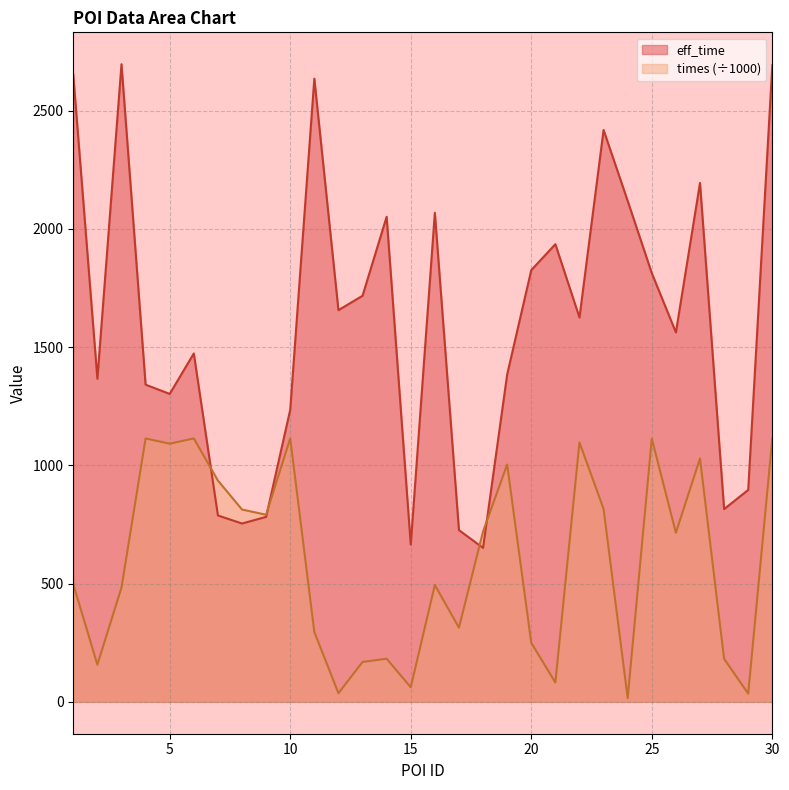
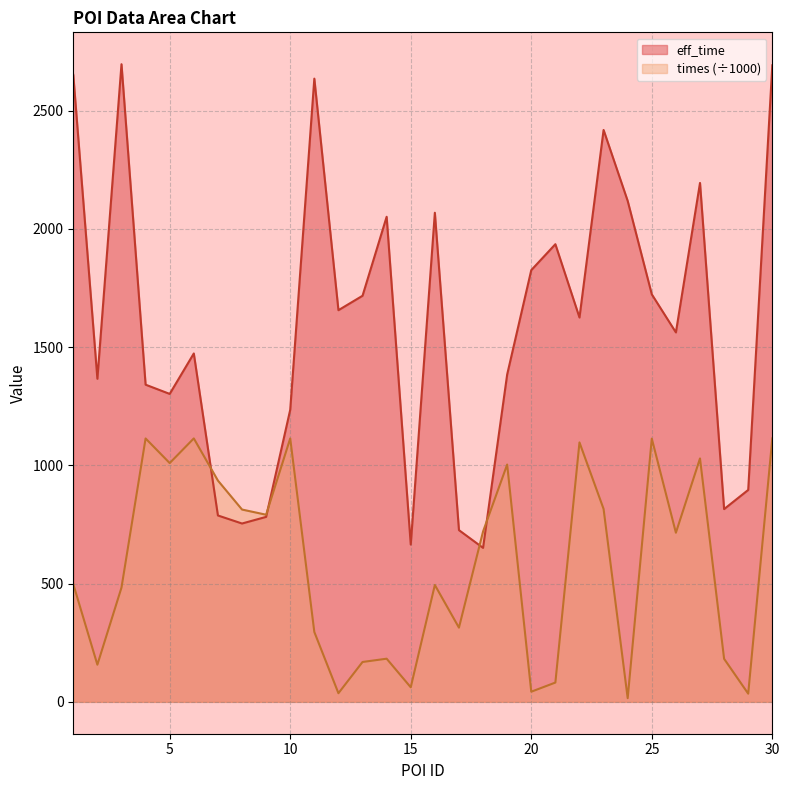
  {
    "eff_time": {
      "5": 1300,
      "10": 1240,
      "15": 670,
      "20": 1830,
-     "25": 1810,
+     "25": 1720,
      "30": 2690
    },
    "times (÷1000)": {
-     "5": 1090,
+     "5": 1010,
      "10": 1110,
      "15": 60,
-     "20": 250,
+     "20": 40,
      "25": 1110,
      "30": 1110
    }
  }
